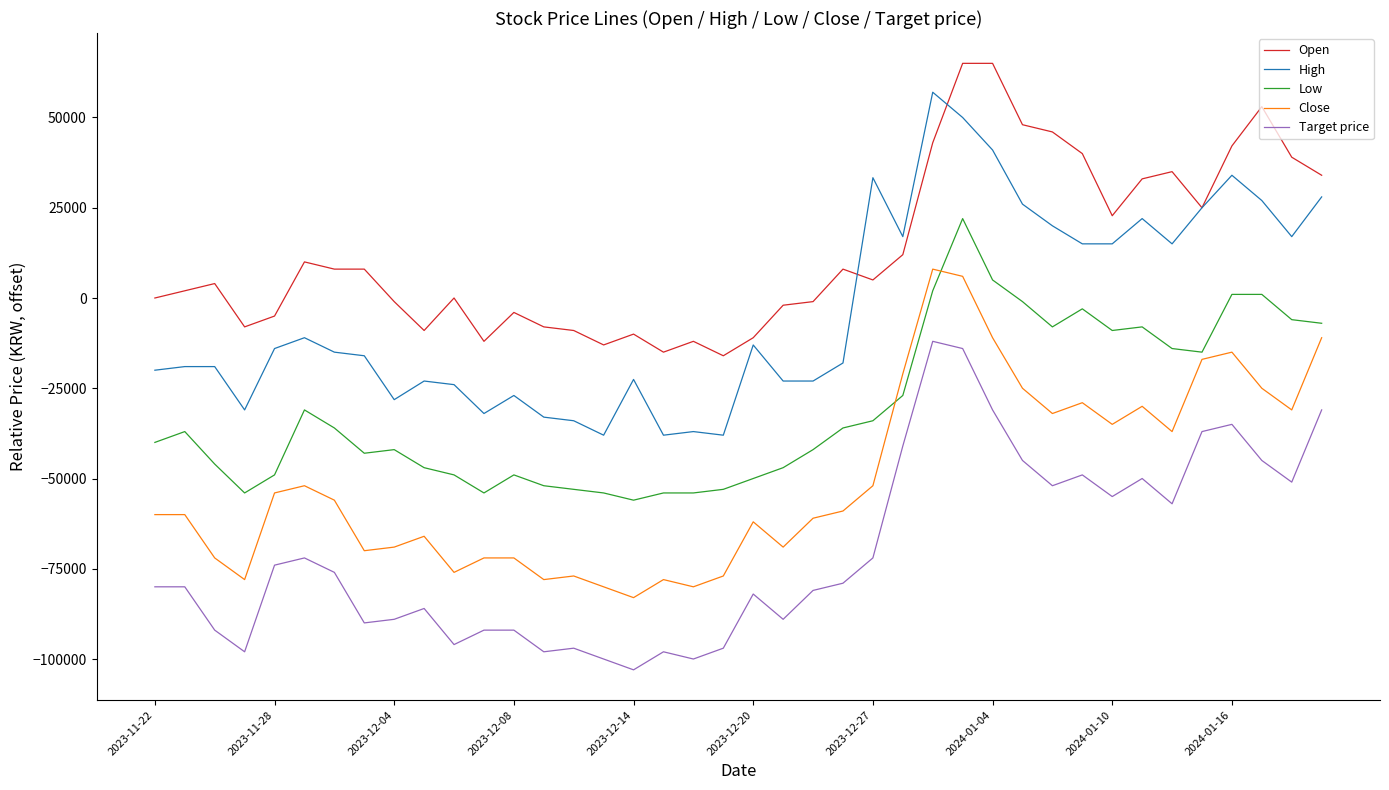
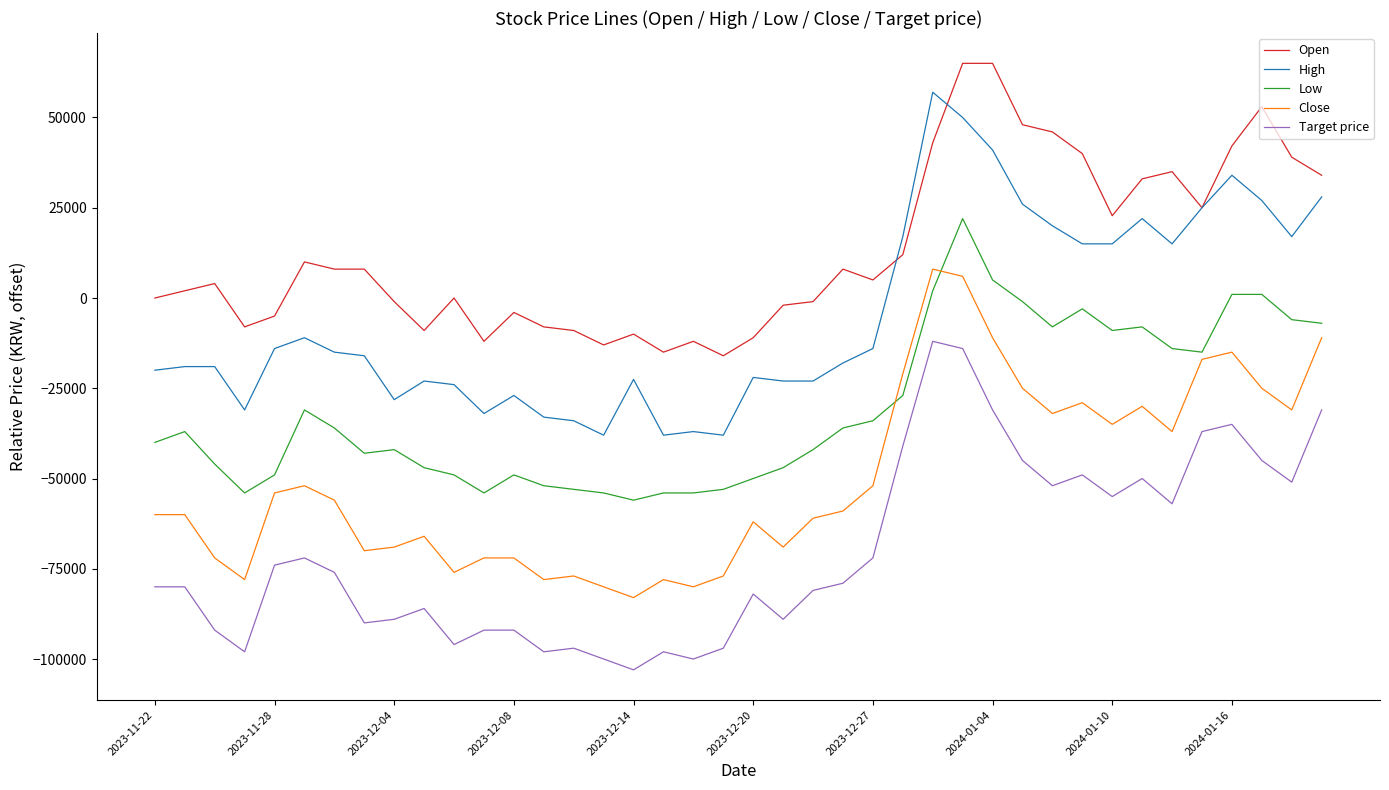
  {
    "Open": {
      "2023-11-22": 0,
      "2023-11-28": -5000,
      "2023-12-04": -1000,
      "2023-12-08": -4000,
      "2023-12-14": -10000,
      "2023-12-20": -11000,
      "2023-12-27": 5000,
      "2024-01-04": 65000,
      "2024-01-10": 23000,
      "2024-01-16": 42000
    },
    "High": {
      "2023-11-22": -20000,
      "2023-11-28": -14000,
      "2023-12-04": -28000,
      "2023-12-08": -27000,
      "2023-12-14": -23000,
-     "2023-12-20": -13000,
-     "2023-12-27": 33000,
+     "2023-12-20": -22000,
+     "2023-12-27": -14000,
      "2024-01-04": 41000,
      "2024-01-10": 15000,
      "2024-01-16": 34000
    },
    "Low": {
      "2023-11-22": -40000,
      "2023-11-28": -49000,
      "2023-12-04": -42000,
      "2023-12-08": -49000,
      "2023-12-14": -56000,
      "2023-12-20": -50000,
      "2023-12-27": -34000,
      "2024-01-04": 5000,
      "2024-01-10": -9000,
      "2024-01-16": 1000
    },
    "Close": {
      "2023-11-22": -60000,
      "2023-11-28": -54000,
      "2023-12-04": -69000,
      "2023-12-08": -72000,
      "2023-12-14": -83000,
      "2023-12-20": -62000,
      "2023-12-27": -52000,
      "2024-01-04": -11000,
      "2024-01-10": -35000,
      "2024-01-16": -15000
    },
    "Target price": {
      "2023-11-22": -80000,
      "2023-11-28": -74000,
      "2023-12-04": -89000,
      "2023-12-08": -92000,
      "2023-12-14": -103000,
      "2023-12-20": -82000,
      "2023-12-27": -72000,
      "2024-01-04": -31000,
      "2024-01-10": -55000,
      "2024-01-16": -35000
    }
  }
